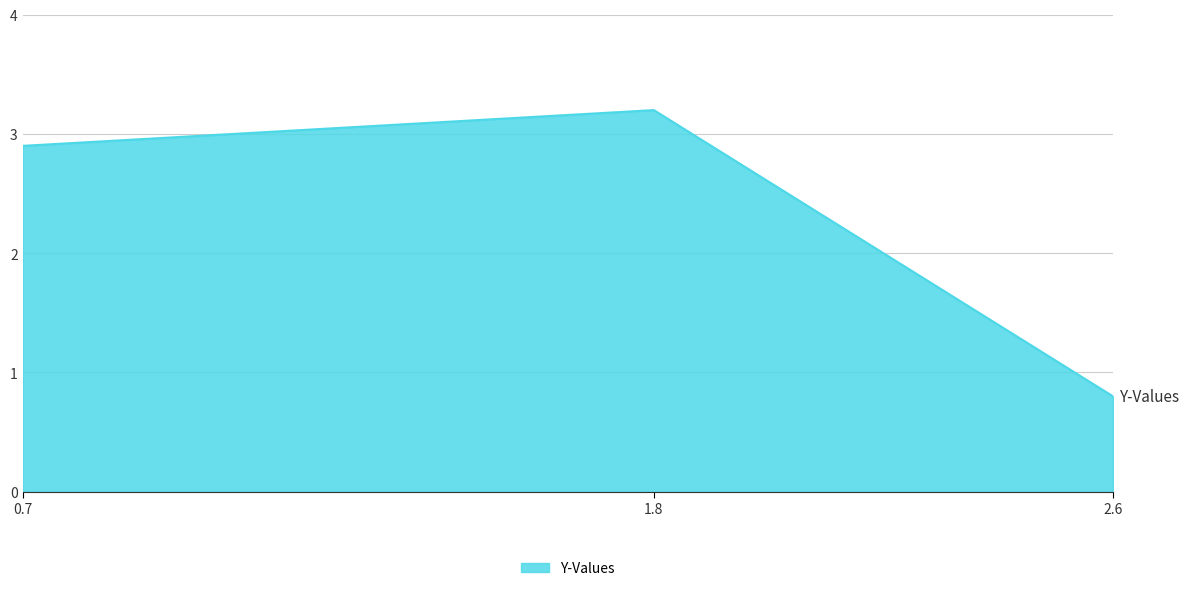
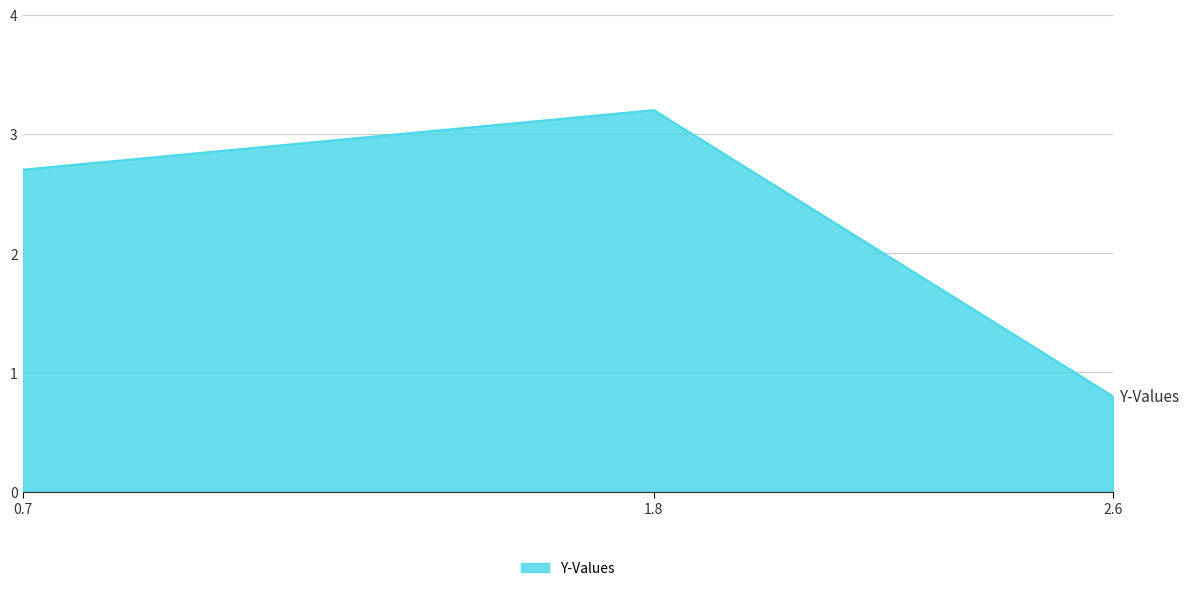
  {
-   "0.7": 2.9,
+   "0.7": 2.7,
    "1.8": 3.2,
    "2.6": 0.8
  }
